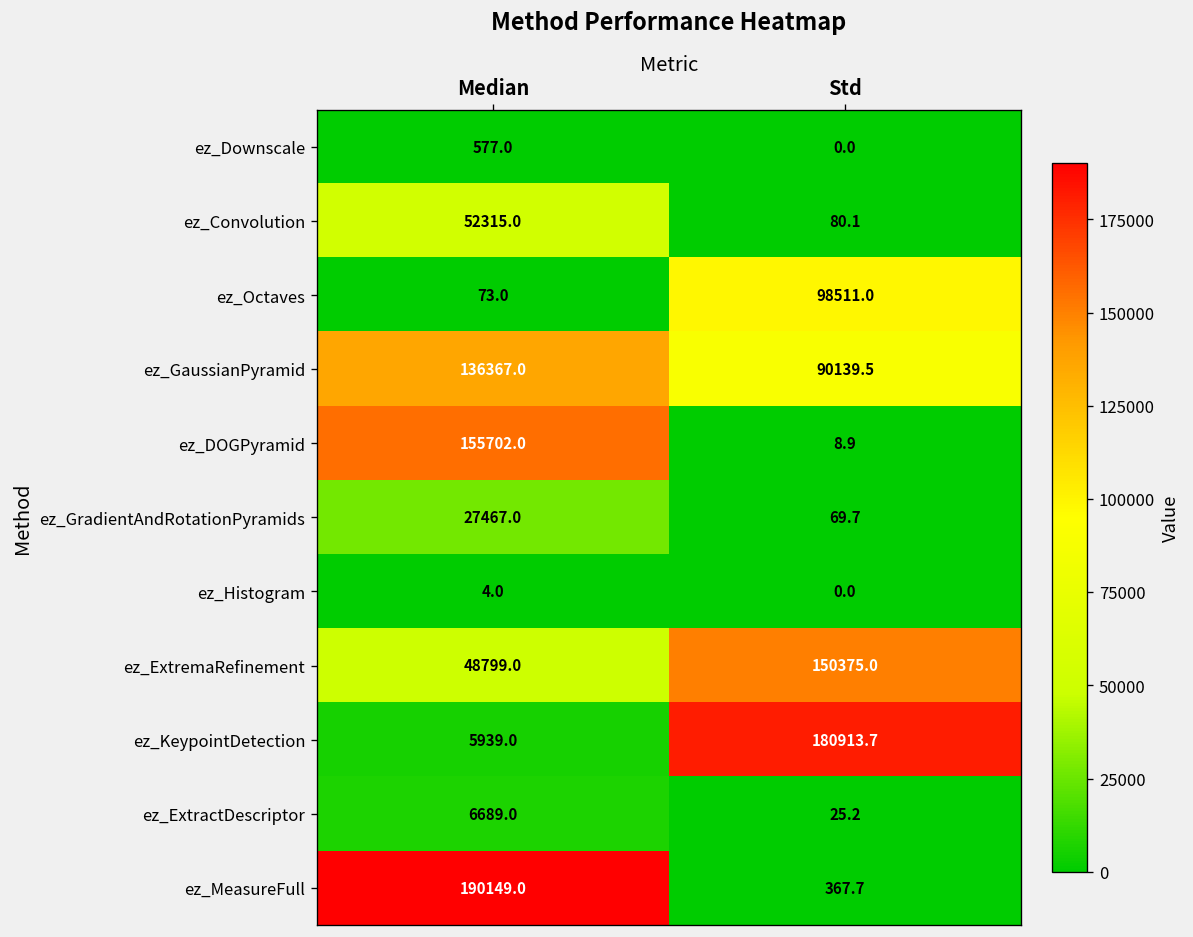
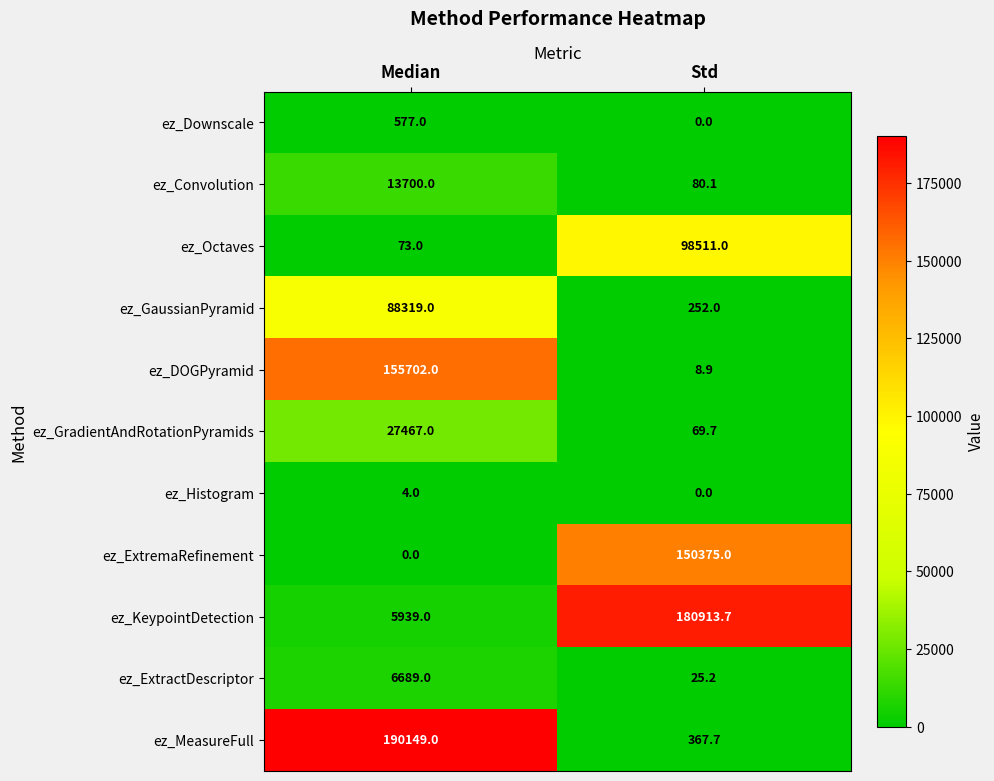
  {
    "ez_Downscale": {
      "Median": 577.0,
      "Std": 0.0
    },
    "ez_Convolution": {
-     "Median": 52315.0,
+     "Median": 13700.0,
      "Std": 80.1
    },
    "ez_Octaves": {
      "Median": 73.0,
      "Std": 98511.0
    },
    "ez_GaussianPyramid": {
-     "Median": 136367.0,
-     "Std": 90139.5
+     "Median": 88319.0,
+     "Std": 252.0
    },
    "ez_DOGPyramid": {
      "Median": 155702.0,
      "Std": 8.9
    },
    "ez_GradientAndRotationPyramids": {
      "Median": 27467.0,
      "Std": 69.7
    },
    "ez_Histogram": {
      "Median": 4.0,
      "Std": 0.0
    },
    "ez_ExtremaRefinement": {
-     "Median": 48799.0,
+     "Median": 0.0,
      "Std": 150375.0
    },
    "ez_KeypointDetection": {
      "Median": 5939.0,
      "Std": 180913.7
    },
    "ez_ExtractDescriptor": {
      "Median": 6689.0,
      "Std": 25.2
    },
    "ez_MeasureFull": {
      "Median": 190149.0,
      "Std": 367.7
    }
  }
